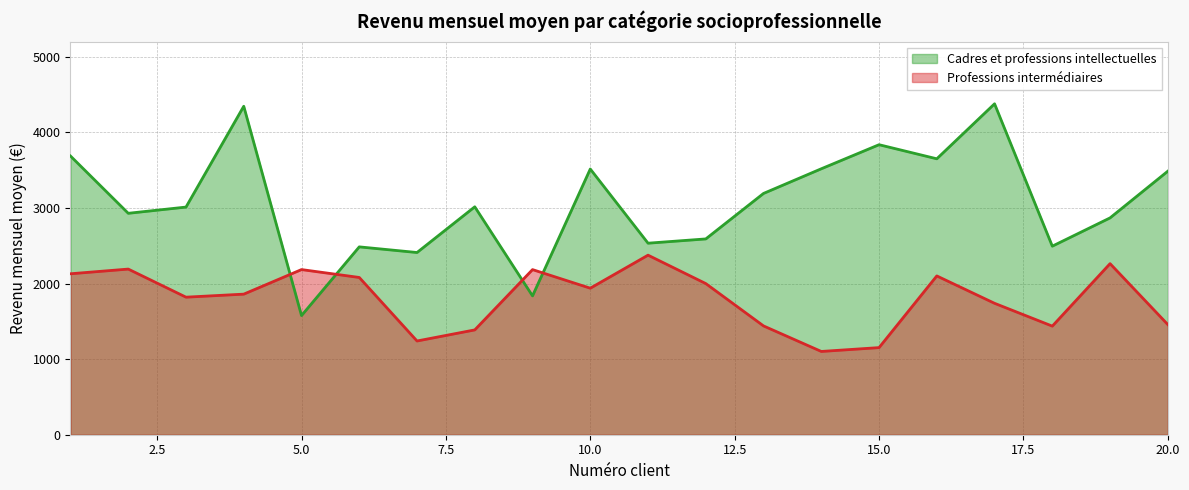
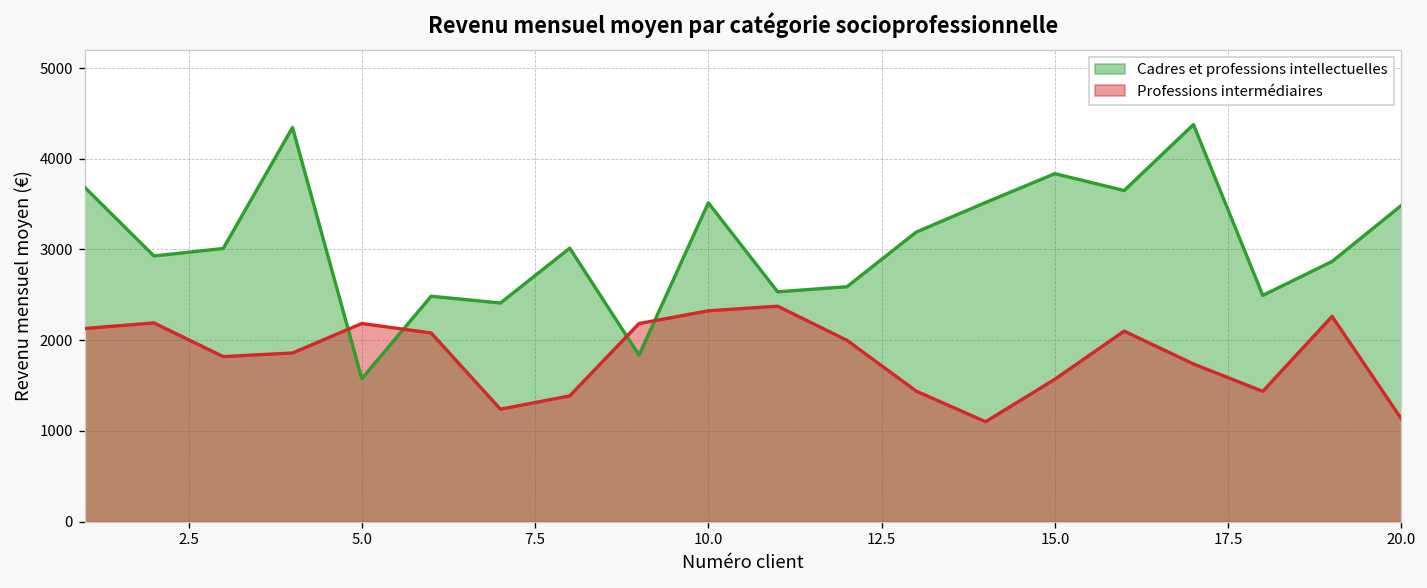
  {
    "Cadres et professions intellectuelles": {
      "5.0": 1600,
      "10.0": 3500,
      "15.0": 3800,
      "20.0": 3500
    },
    "Professions intermédiaires": {
      "5.0": 2200,
-     "10.0": 1900,
-     "15.0": 1200,
-     "20.0": 1500
+     "10.0": 2300,
+     "15.0": 1600,
+     "20.0": 1100
    }
  }
